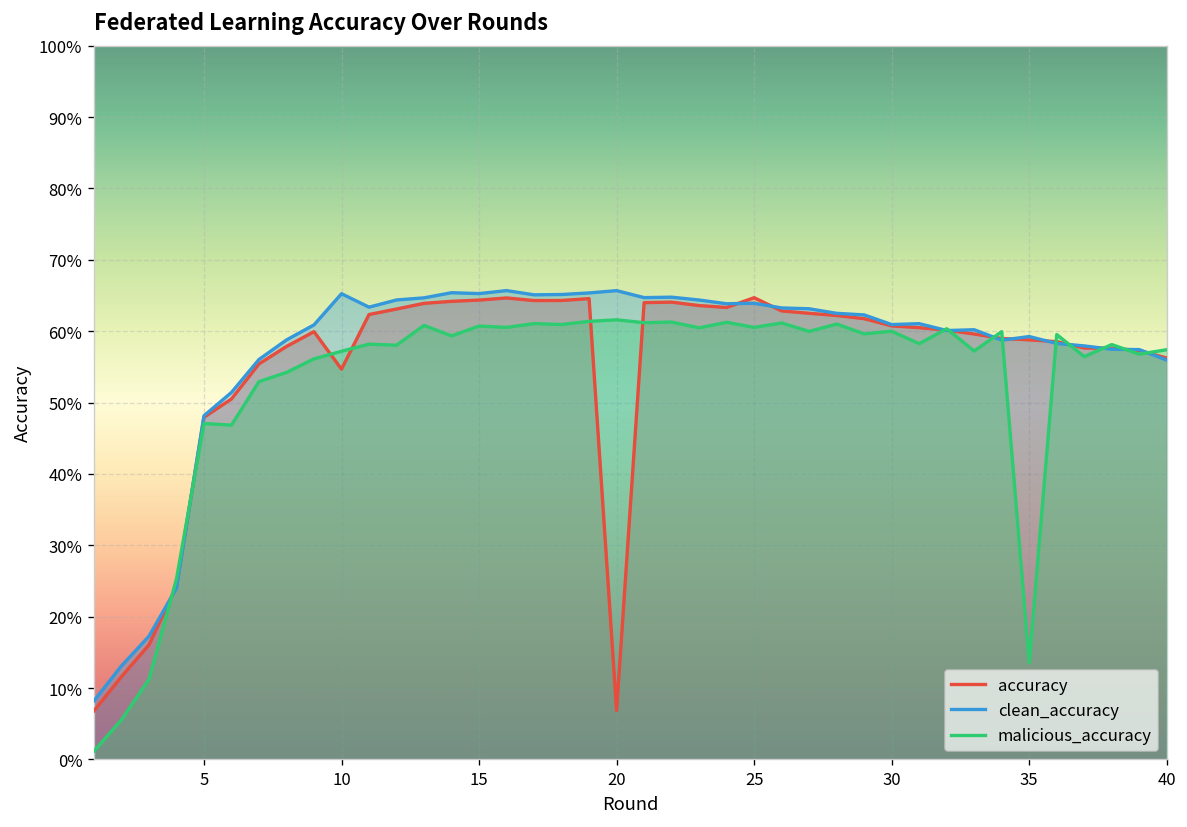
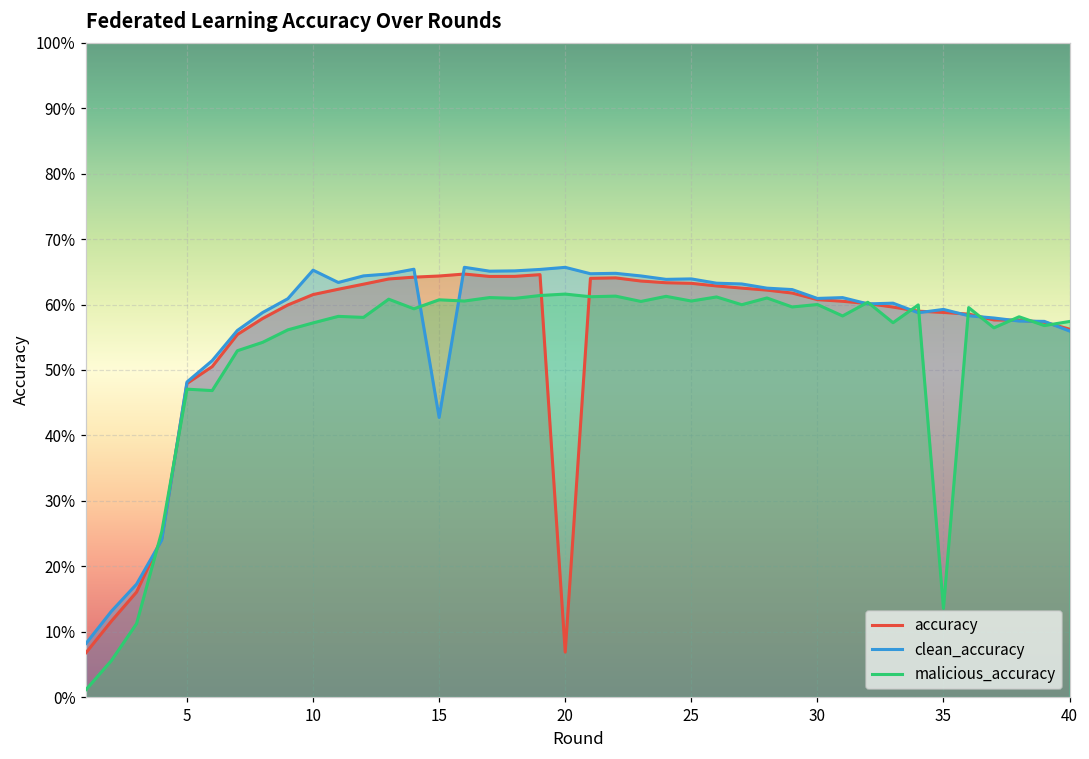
  {
    "accuracy": {
-     "10": "55%",
+     "10": "62%",
      "15": "64%",
      "20": "7%",
-     "25": "65%",
+     "25": "63%",
      "35": "59%"
    },
    "clean_accuracy": {
      "10": "65%",
-     "15": "65%",
+     "15": "43%",
      "20": "66%",
      "25": "64%",
      "35": "59%"
    },
    "malicious_accuracy": {
      "5": "47%",
      "10": "57%",
      "15": "61%",
      "20": "62%",
      "25": "61%",
      "30": "60%",
      "35": "14%",
      "40": "57%"
    }
  }
